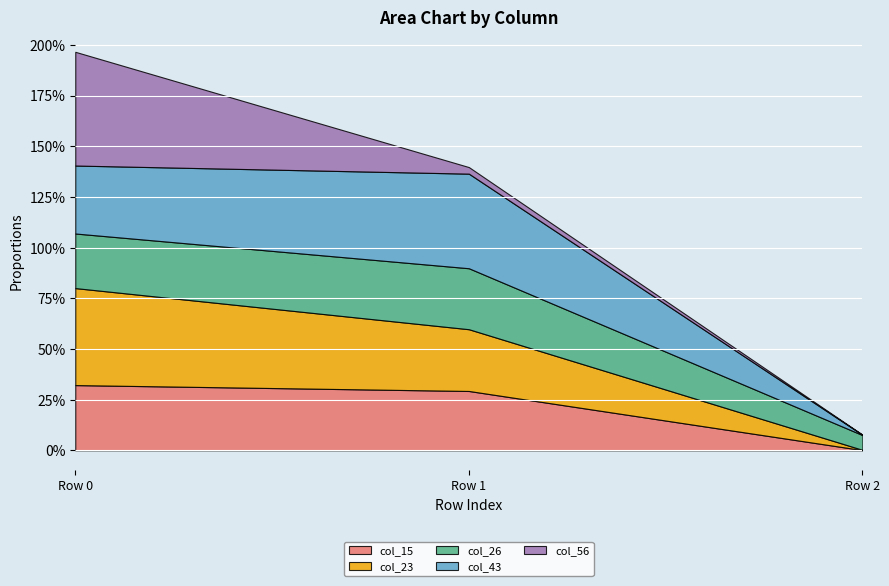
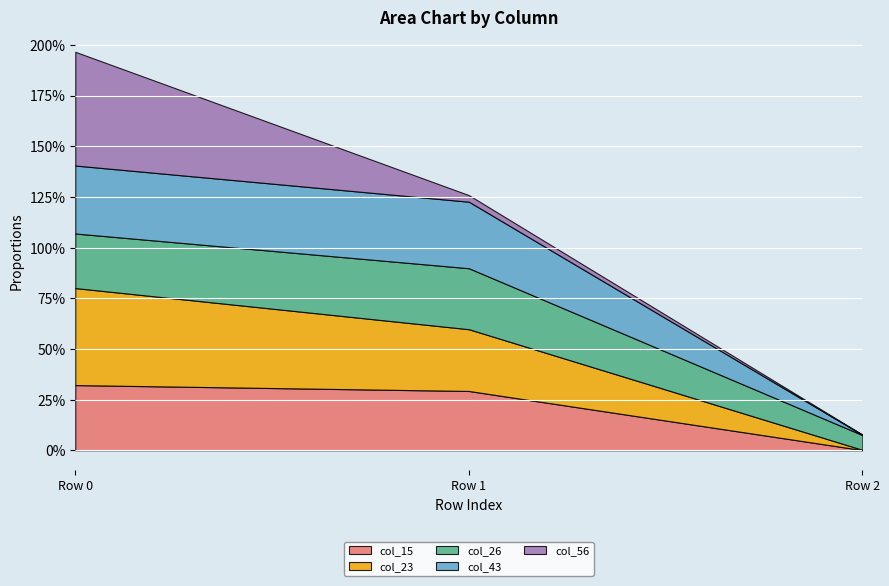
  {
    "col_15": {
      "Row 0": "32%",
      "Row 1": "29%"
    },
    "col_23": {
      "Row 0": "48%",
      "Row 1": "30%"
    },
    "col_26": {
      "Row 0": "27%",
      "Row 1": "30%"
    },
    "col_43": {
      "Row 0": "34%",
-     "Row 1": "47%"
+     "Row 1": "33%"
    },
    "col_56": {
      "Row 0": "56%",
      "Row 1": "3%"
    }
  }
